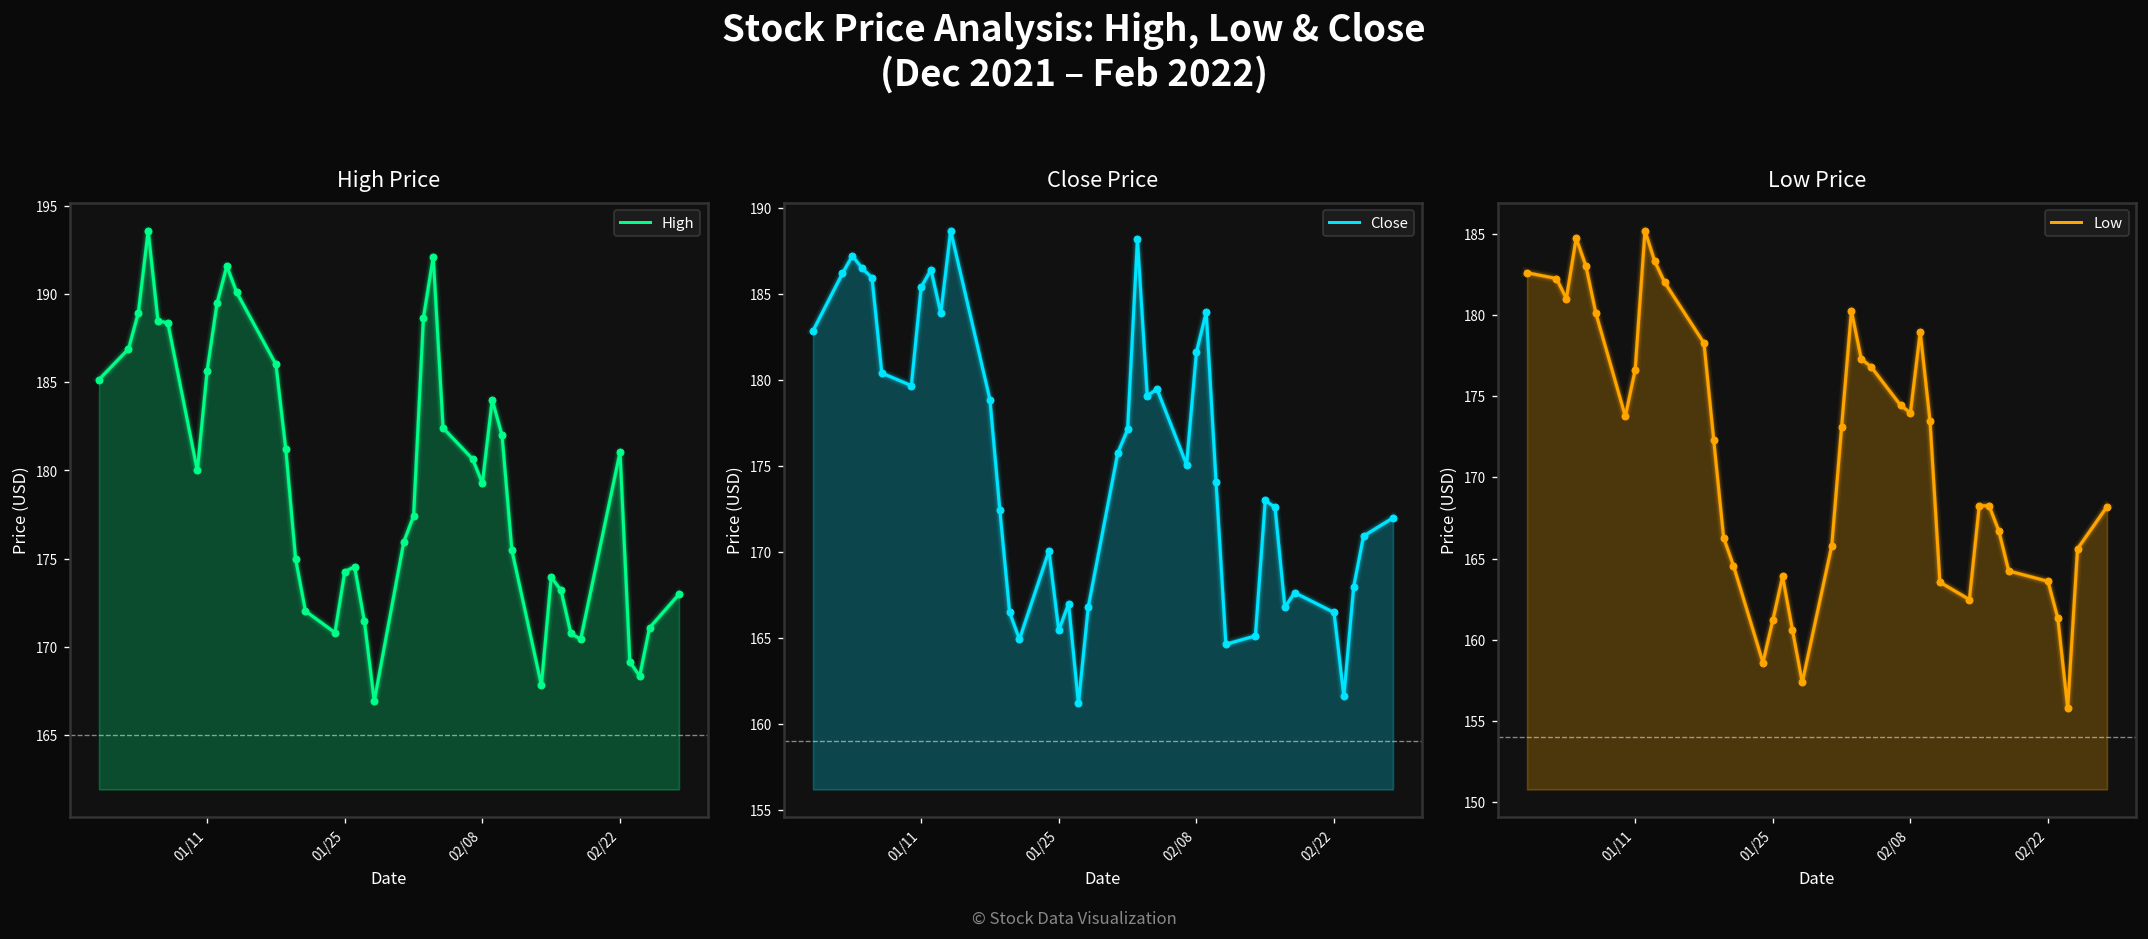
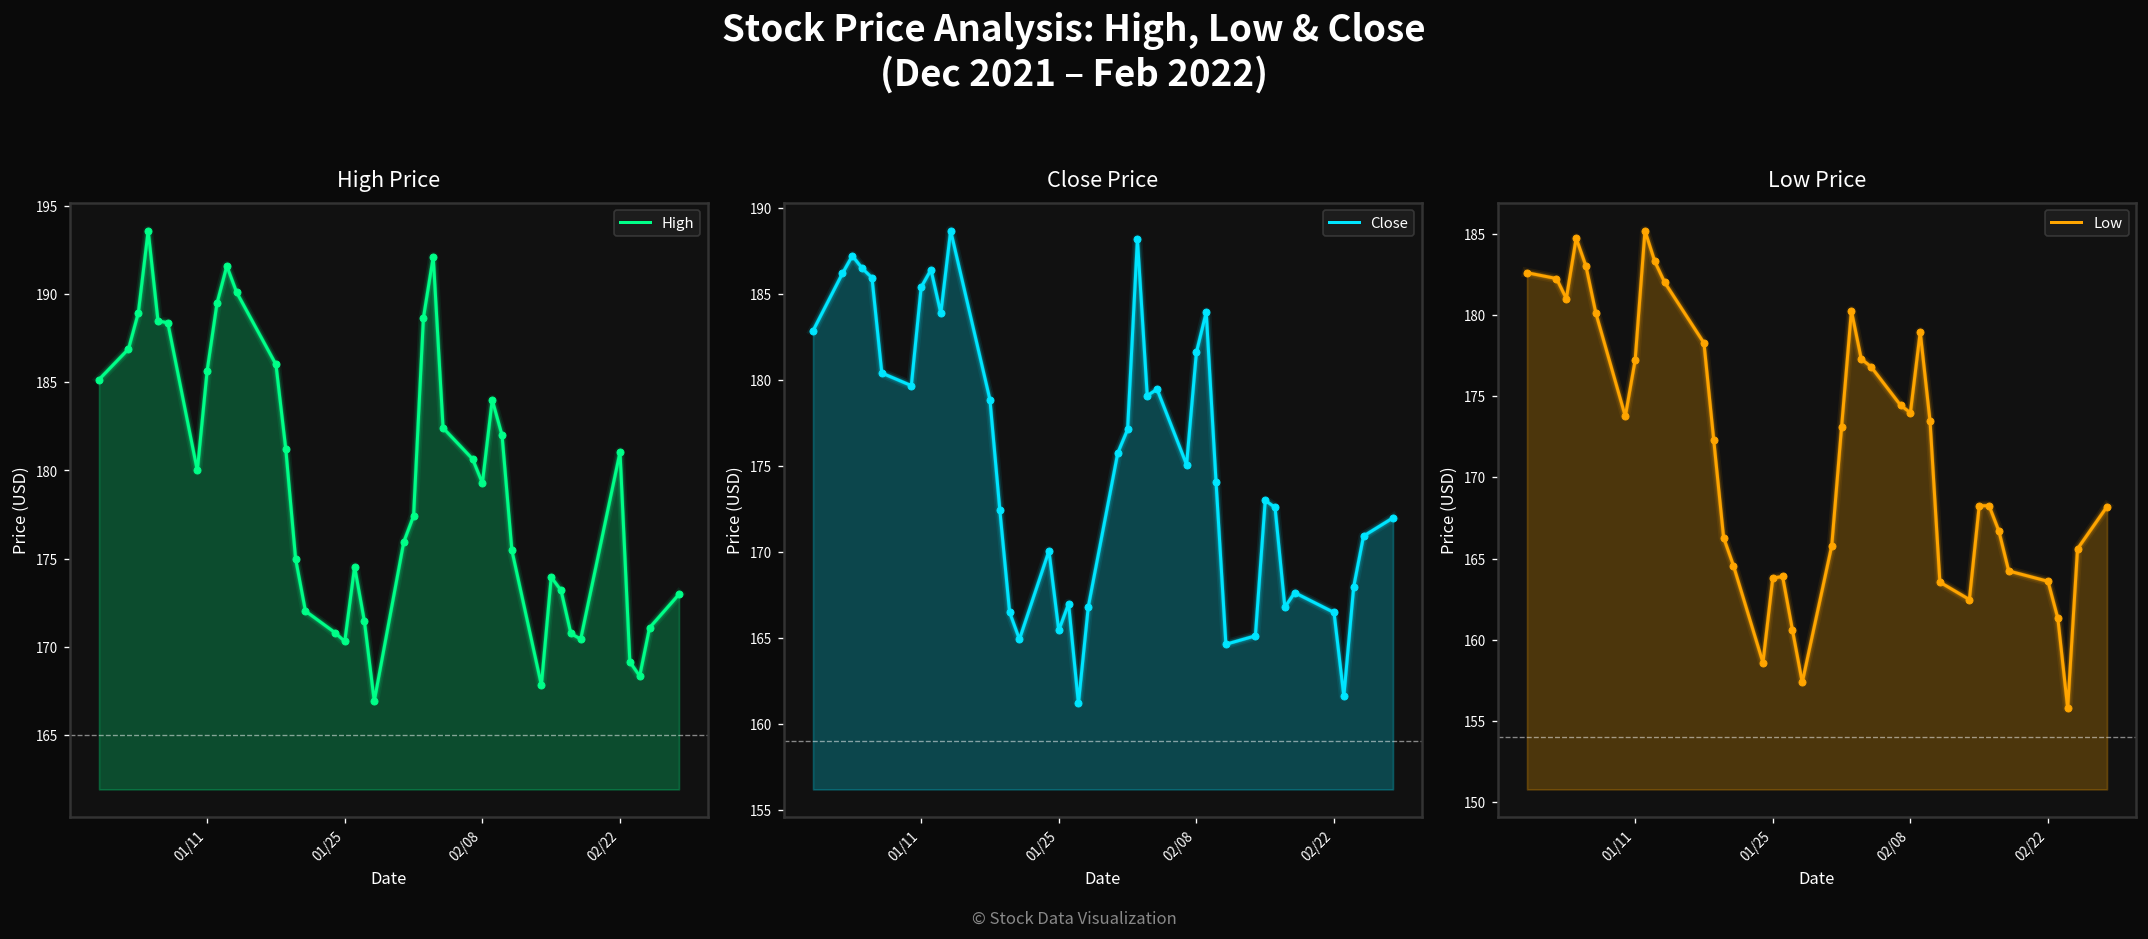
  {
    "High Price": {
      "01/11": 185.6,
-     "01/25": 174.3,
+     "01/25": 170.3,
      "02/08": 179.3,
      "02/22": 181.0
    },
    "Close Price": {
      "01/11": 185.4,
      "01/25": 165.4,
      "02/08": 181.6,
      "02/22": 166.5
    },
    "Low Price": {
-     "01/11": 176.6,
-     "01/25": 161.2,
+     "01/11": 177.2,
+     "01/25": 163.8,
      "02/08": 174.0,
      "02/22": 163.6
    }
  }
